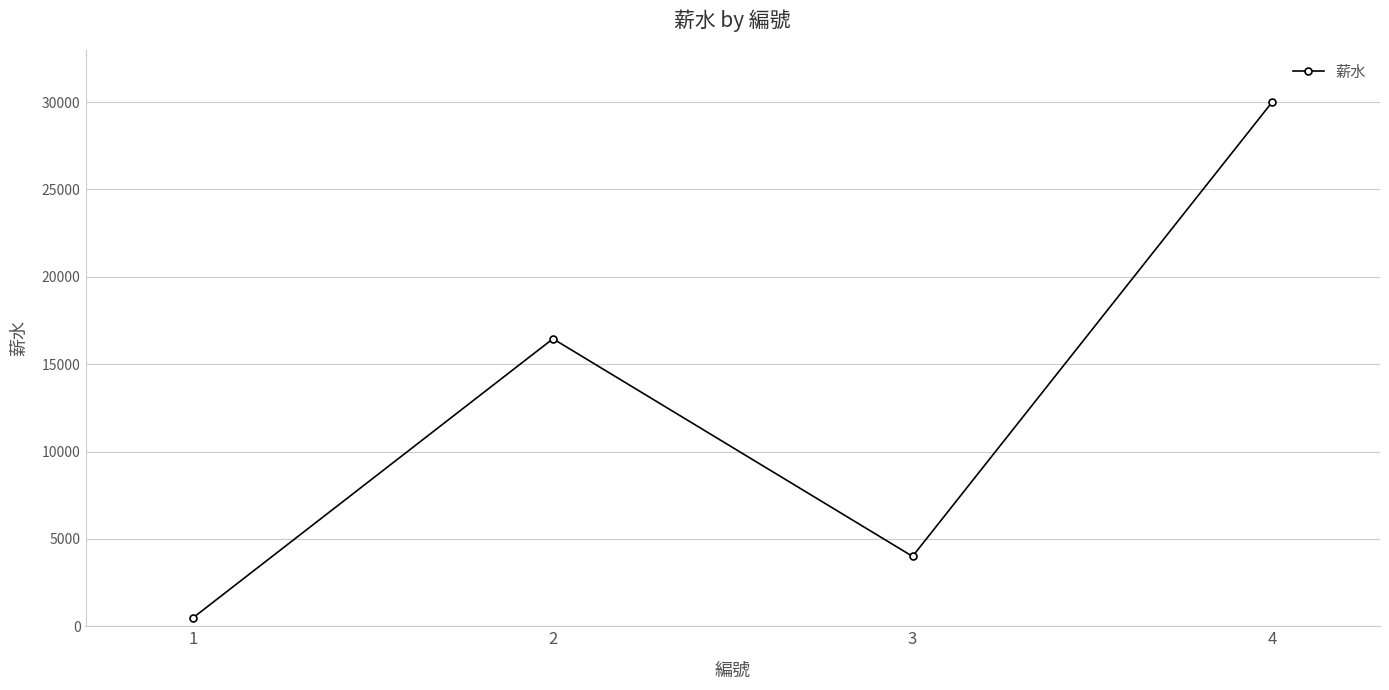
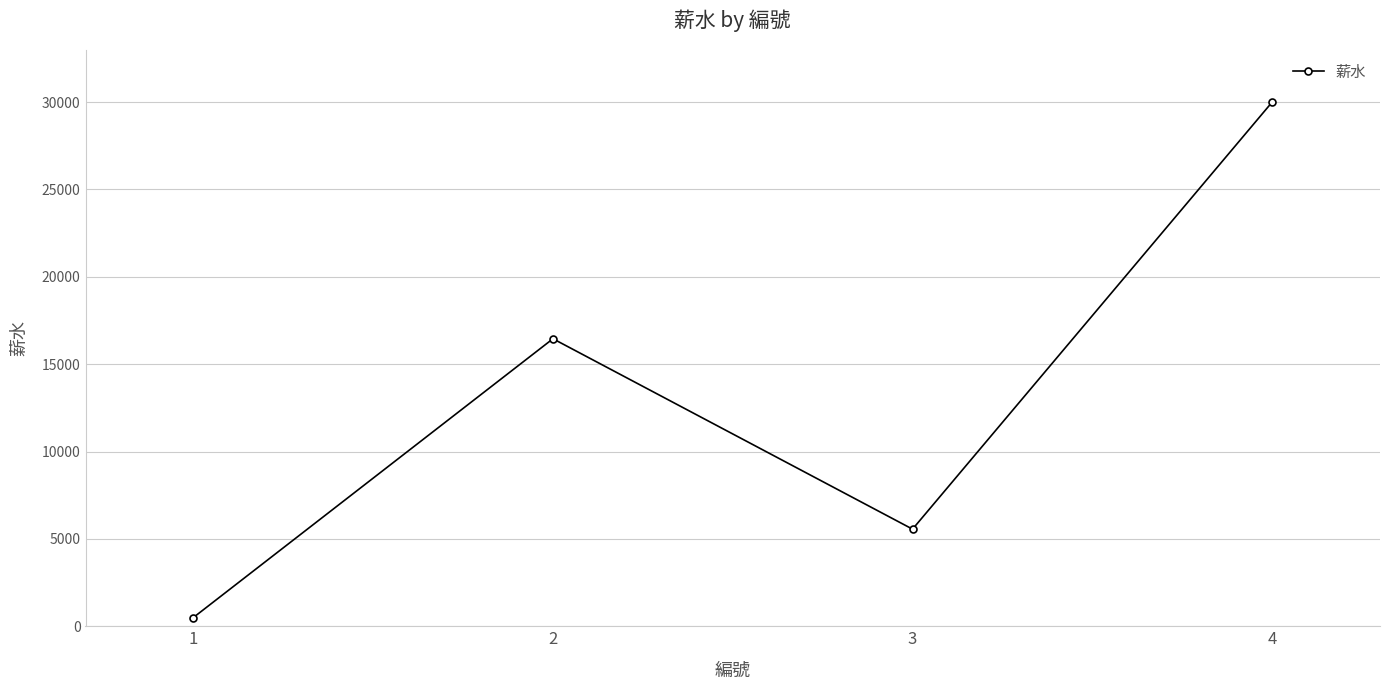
  {
    "1": 500,
    "2": 16500,
-   "3": 4000,
+   "3": 5600,
    "4": 30000
  }
